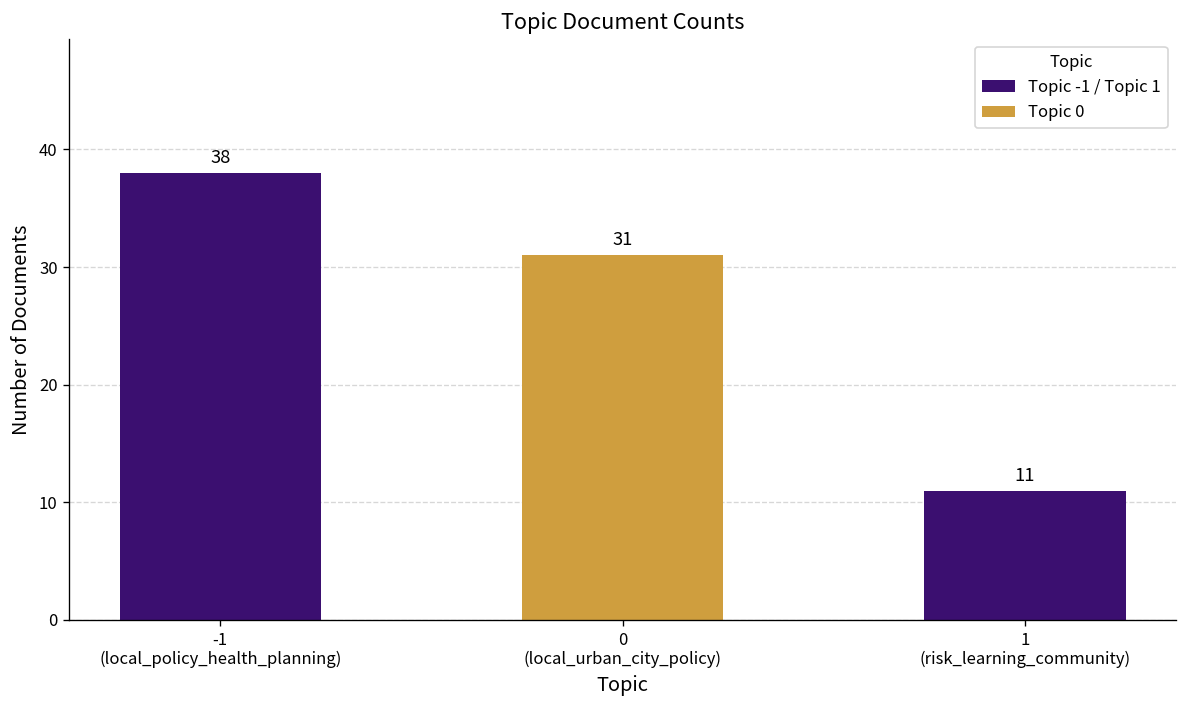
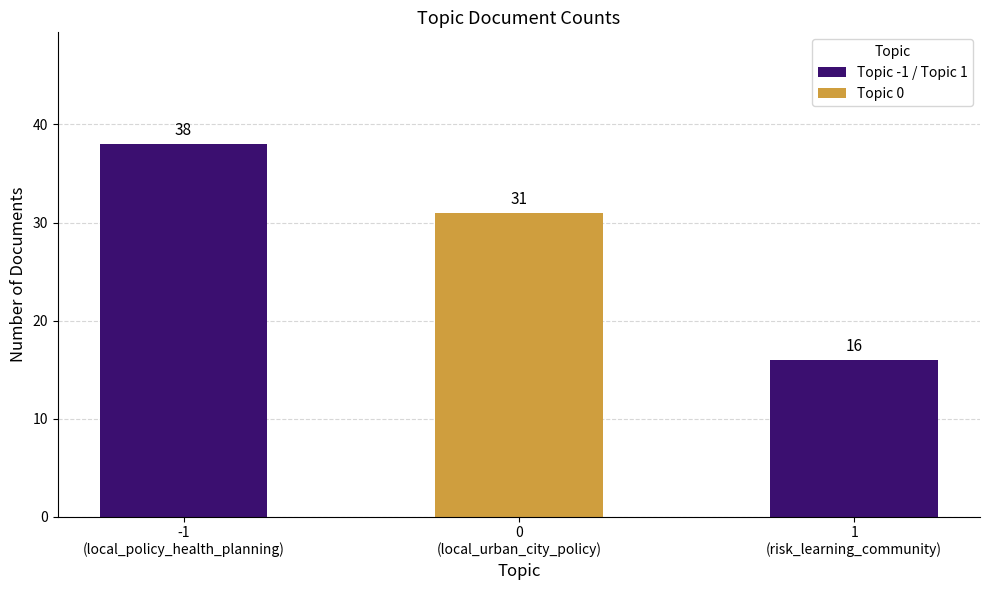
  {
    "-1 (local_policy_health_planning)": 38,
    "0 (local_urban_city_policy)": 31,
-   "1 (risk_learning_community)": 11
+   "1 (risk_learning_community)": 16
  }
